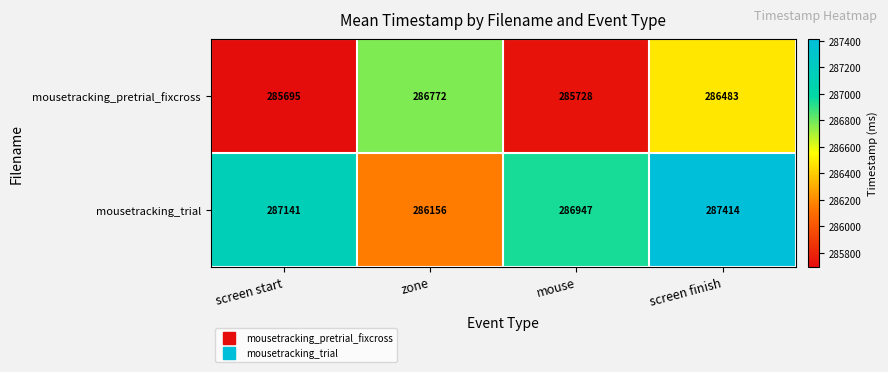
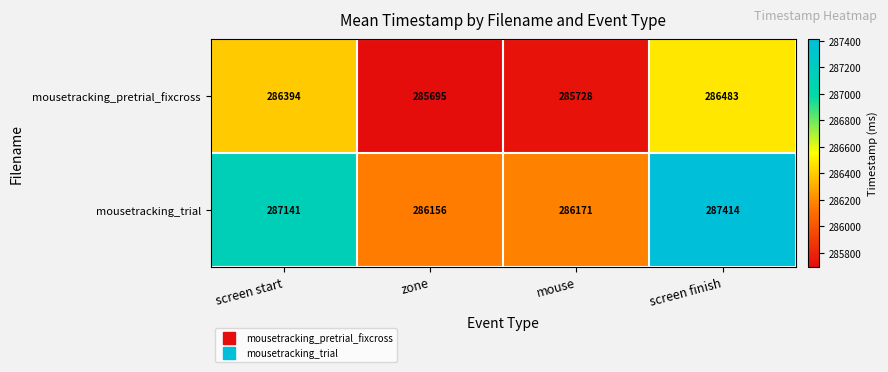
  {
    "mousetracking_pretrial_fixcross": {
-     "screen start": 285695,
-     "zone": 286772,
+     "screen start": 286394,
+     "zone": 285695,
      "mouse": 285728,
      "screen finish": 286483
    },
    "mousetracking_trial": {
      "screen start": 287141,
      "zone": 286156,
-     "mouse": 286947,
+     "mouse": 286171,
      "screen finish": 287414
    }
  }
